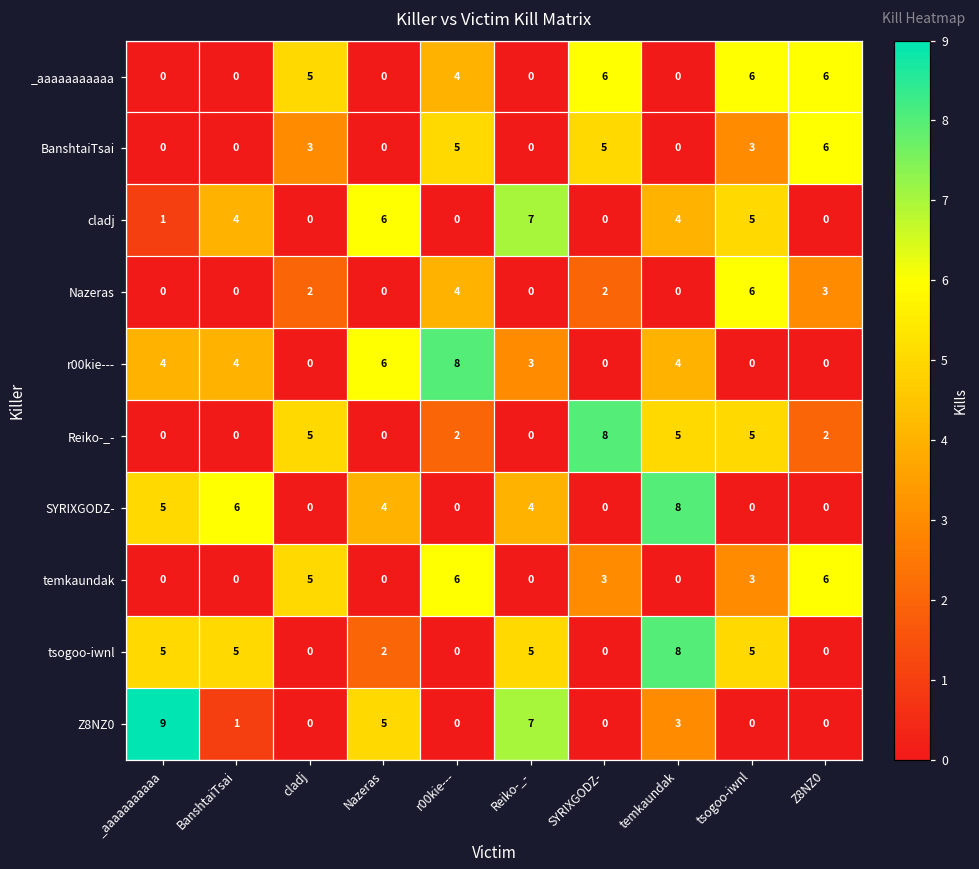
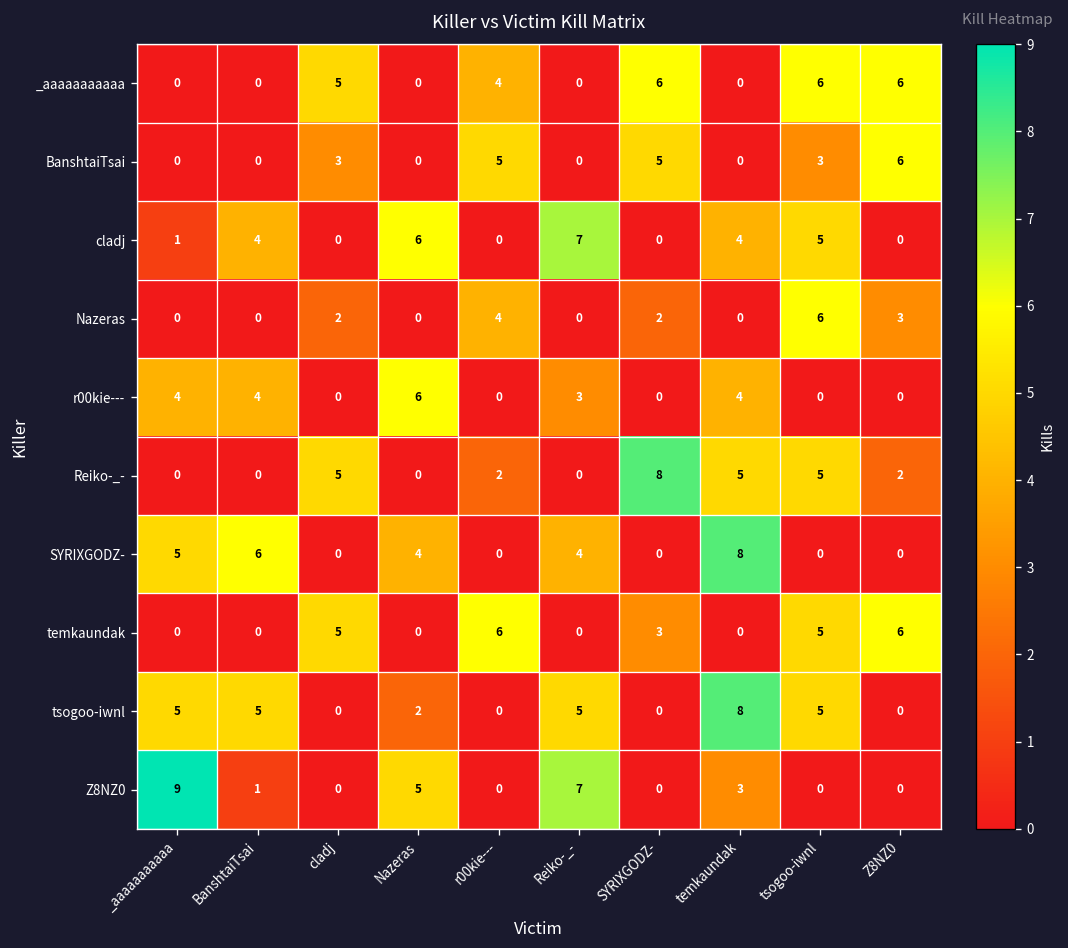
  {
    "_aaaaaaaaaaa": {
      "_aaaaaaaaaaa": 0,
      "BanshtaiTsai": 0,
      "cladj": 5,
      "Nazeras": 0,
      "r00kie---": 4,
      "Reiko-_-": 0,
      "SYRIXGODZ-": 6,
      "temkaundak": 0,
      "tsogoo-iwnl": 6,
      "Z8NZ0": 6
    },
    "BanshtaiTsai": {
      "_aaaaaaaaaaa": 0,
      "BanshtaiTsai": 0,
      "cladj": 3,
      "Nazeras": 0,
      "r00kie---": 5,
      "Reiko-_-": 0,
      "SYRIXGODZ-": 5,
      "temkaundak": 0,
      "tsogoo-iwnl": 3,
      "Z8NZ0": 6
    },
    "cladj": {
      "_aaaaaaaaaaa": 1,
      "BanshtaiTsai": 4,
      "cladj": 0,
      "Nazeras": 6,
      "r00kie---": 0,
      "Reiko-_-": 7,
      "SYRIXGODZ-": 0,
      "temkaundak": 4,
      "tsogoo-iwnl": 5,
      "Z8NZ0": 0
    },
    "Nazeras": {
      "_aaaaaaaaaaa": 0,
      "BanshtaiTsai": 0,
      "cladj": 2,
      "Nazeras": 0,
      "r00kie---": 4,
      "Reiko-_-": 0,
      "SYRIXGODZ-": 2,
      "temkaundak": 0,
      "tsogoo-iwnl": 6,
      "Z8NZ0": 3
    },
    "r00kie---": {
      "_aaaaaaaaaaa": 4,
      "BanshtaiTsai": 4,
      "cladj": 0,
      "Nazeras": 6,
-     "r00kie---": 8,
+     "r00kie---": 0,
      "Reiko-_-": 3,
      "SYRIXGODZ-": 0,
      "temkaundak": 4,
      "tsogoo-iwnl": 0,
      "Z8NZ0": 0
    },
    "Reiko-_-": {
      "_aaaaaaaaaaa": 0,
      "BanshtaiTsai": 0,
      "cladj": 5,
      "Nazeras": 0,
      "r00kie---": 2,
      "Reiko-_-": 0,
      "SYRIXGODZ-": 8,
      "temkaundak": 5,
      "tsogoo-iwnl": 5,
      "Z8NZ0": 2
    },
    "SYRIXGODZ-": {
      "_aaaaaaaaaaa": 5,
      "BanshtaiTsai": 6,
      "cladj": 0,
      "Nazeras": 4,
      "r00kie---": 0,
      "Reiko-_-": 4,
      "SYRIXGODZ-": 0,
      "temkaundak": 8,
      "tsogoo-iwnl": 0,
      "Z8NZ0": 0
    },
    "temkaundak": {
      "_aaaaaaaaaaa": 0,
      "BanshtaiTsai": 0,
      "cladj": 5,
      "Nazeras": 0,
      "r00kie---": 6,
      "Reiko-_-": 0,
      "SYRIXGODZ-": 3,
      "temkaundak": 0,
-     "tsogoo-iwnl": 3,
+     "tsogoo-iwnl": 5,
      "Z8NZ0": 6
    },
    "tsogoo-iwnl": {
      "_aaaaaaaaaaa": 5,
      "BanshtaiTsai": 5,
      "cladj": 0,
      "Nazeras": 2,
      "r00kie---": 0,
      "Reiko-_-": 5,
      "SYRIXGODZ-": 0,
      "temkaundak": 8,
      "tsogoo-iwnl": 5,
      "Z8NZ0": 0
    },
    "Z8NZ0": {
      "_aaaaaaaaaaa": 9,
      "BanshtaiTsai": 1,
      "cladj": 0,
      "Nazeras": 5,
      "r00kie---": 0,
      "Reiko-_-": 7,
      "SYRIXGODZ-": 0,
      "temkaundak": 3,
      "tsogoo-iwnl": 0,
      "Z8NZ0": 0
    }
  }
